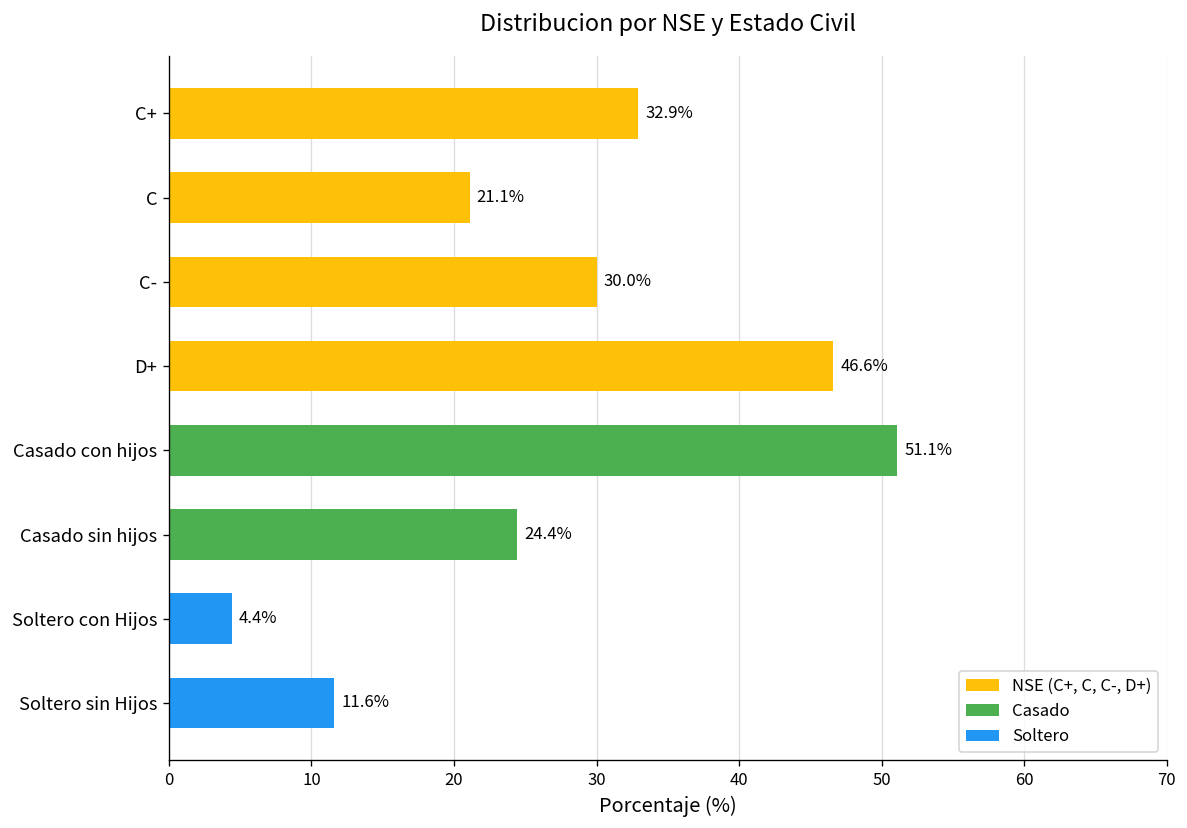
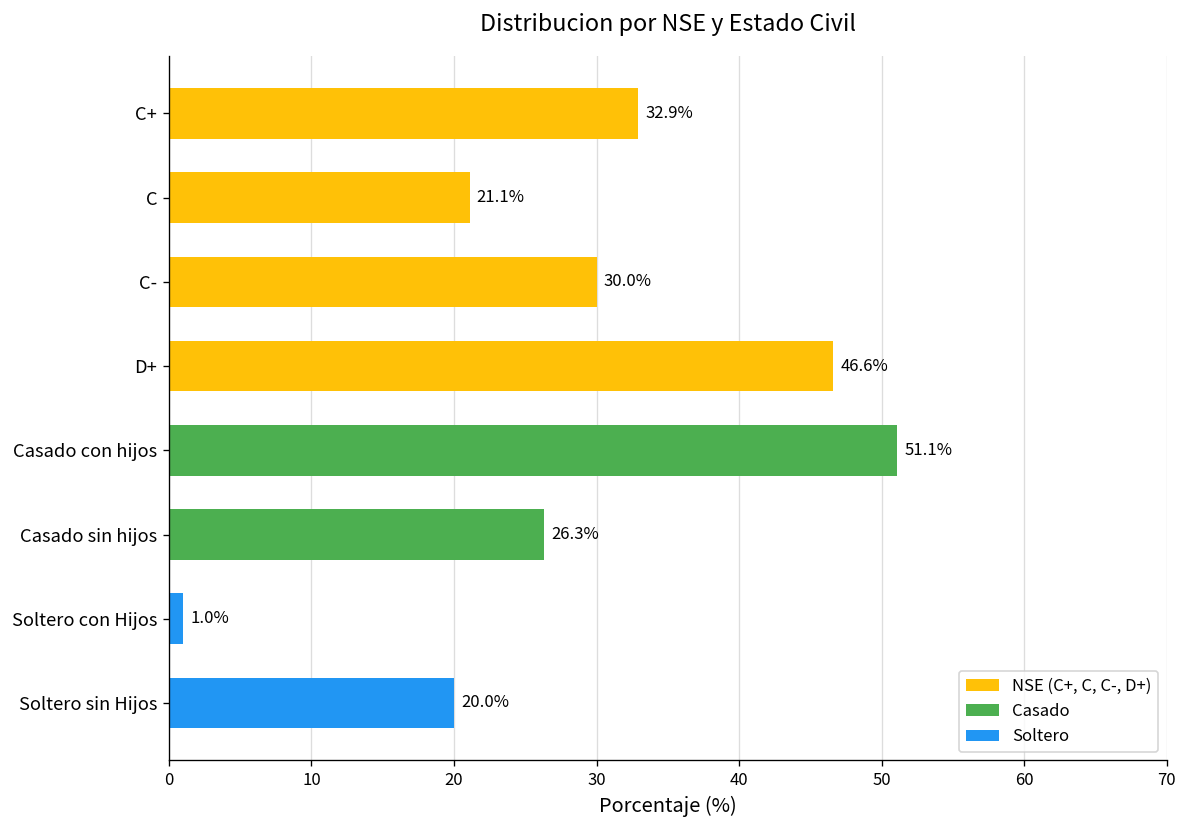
  {
    "C+": "32.9%",
    "C": "21.1%",
    "C-": "30.0%",
    "D+": "46.6%",
    "Casado con hijos": "51.1%",
-   "Casado sin hijos": "24.4%",
-   "Soltero con Hijos": "4.4%",
-   "Soltero sin Hijos": "11.6%"
+   "Casado sin hijos": "26.3%",
+   "Soltero con Hijos": "1.0%",
+   "Soltero sin Hijos": "20.0%"
  }
